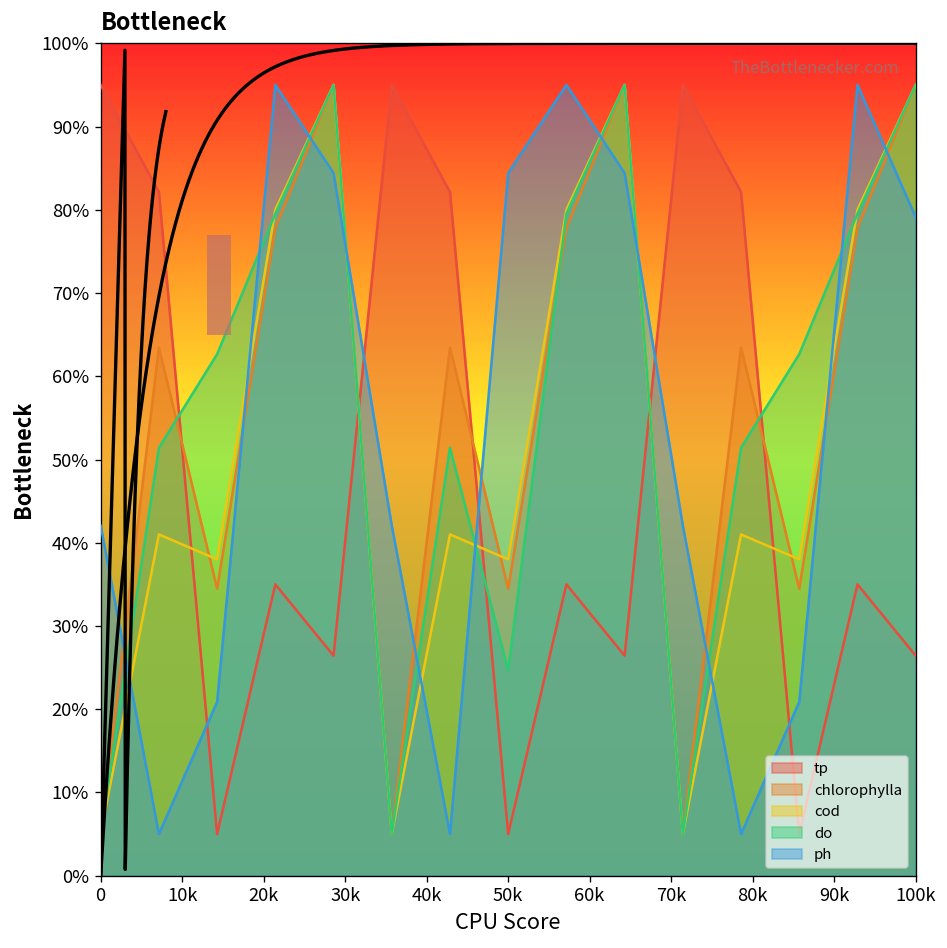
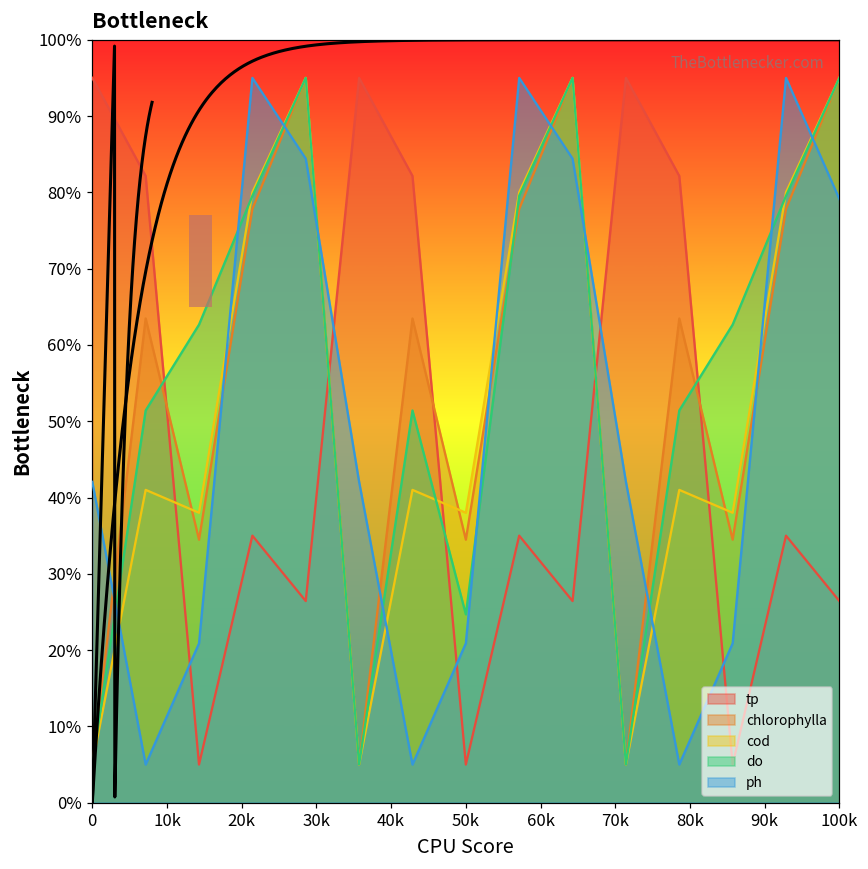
  {
    "do": {
      "50k": "25%"
    },
    "ph": {
      "0": "42%",
-     "50k": "84%",
+     "50k": "21%",
      "100k": "79%"
    }
  }
